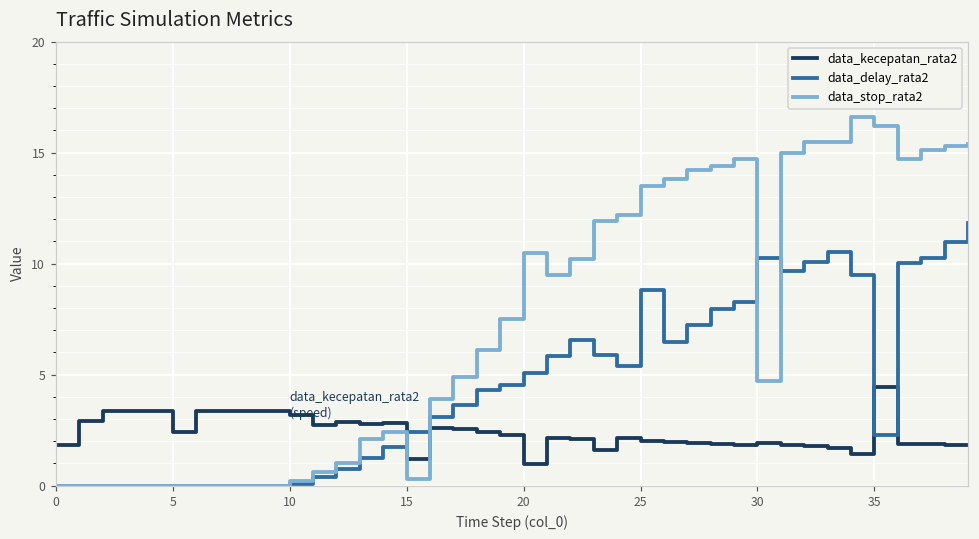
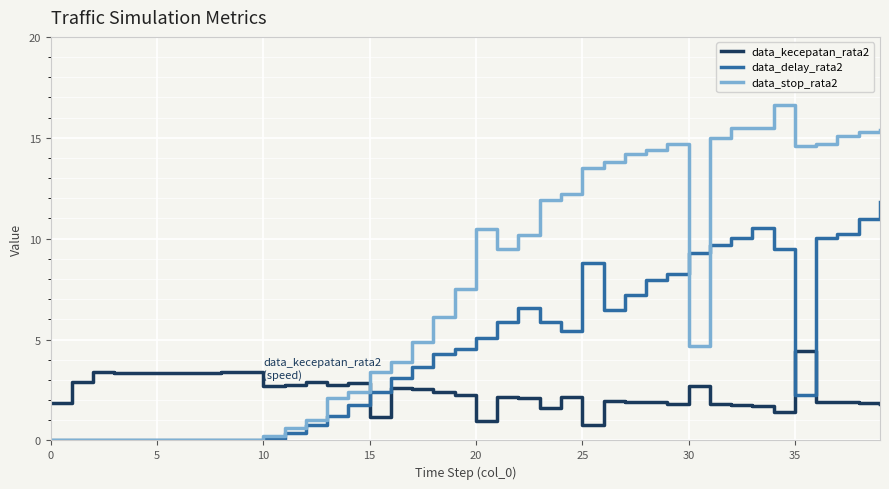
  {
    "data_kecepatan_rata2": {
      "0": 1.8,
-     "5": 2.4,
-     "10": 3.2,
+     "5": 3.3,
+     "10": 2.7,
      "15": 1.2,
      "20": 1.0,
-     "25": 2.0,
-     "30": 1.9,
+     "25": 0.8,
+     "30": 2.7,
      "35": 4.4
    },
    "data_delay_rata2": {
      "10": 0.1,
      "15": 2.4,
      "20": 5.1,
      "25": 8.8,
-     "30": 10.2,
+     "30": 9.3,
      "35": 2.3
    },
    "data_stop_rata2": {
      "10": 0.2,
-     "15": 0.3,
+     "15": 3.4,
      "20": 10.5,
      "25": 13.5,
      "30": 4.7,
-     "35": 16.2
+     "35": 14.6
    }
  }
